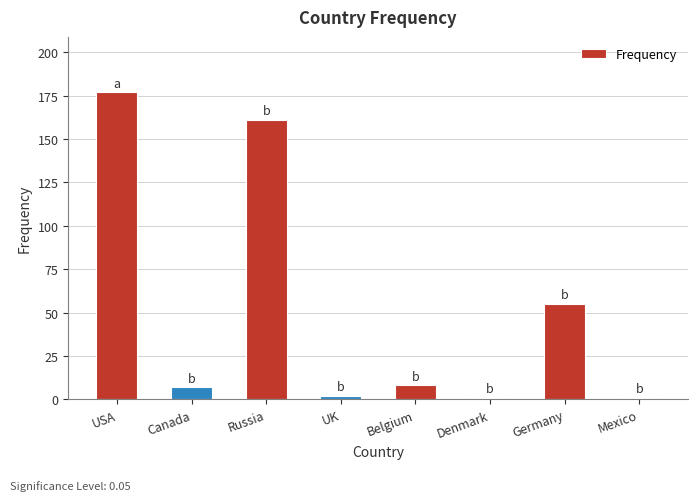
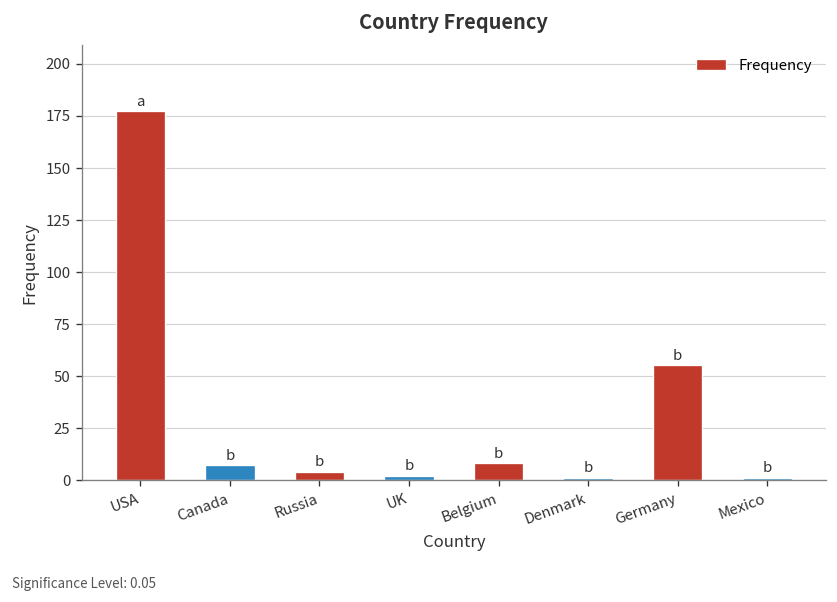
  {
    "USA": 177,
    "Canada": 7,
-   "Russia": 161,
+   "Russia": 4,
    "UK": 2,
    "Belgium": 8,
    "Germany": 55
  }
